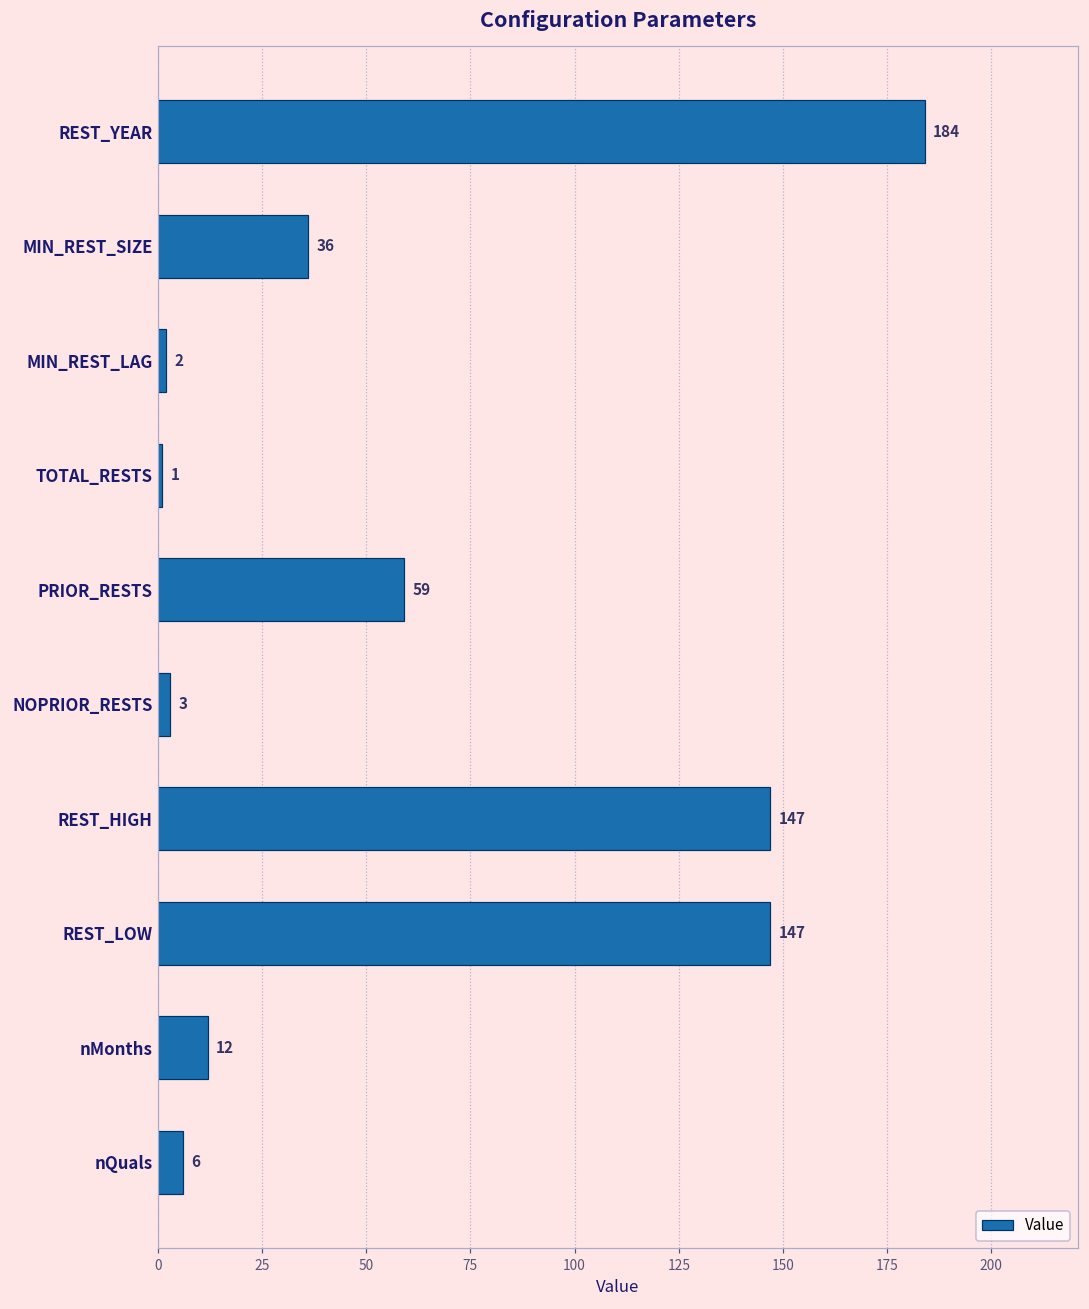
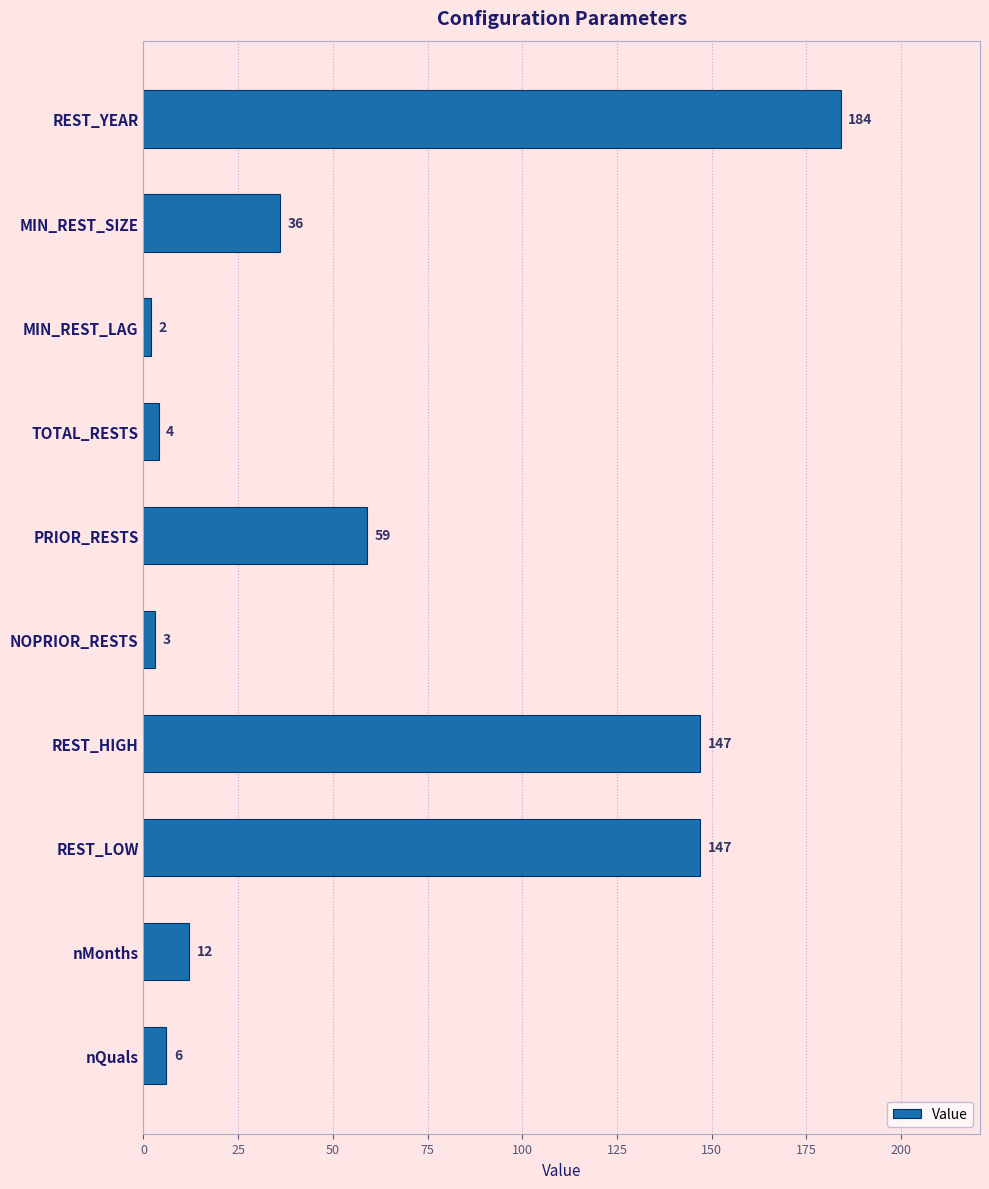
  {
    "REST_YEAR": 184,
    "MIN_REST_SIZE": 36,
    "MIN_REST_LAG": 2,
-   "TOTAL_RESTS": 1,
+   "TOTAL_RESTS": 4,
    "PRIOR_RESTS": 59,
    "NOPRIOR_RESTS": 3,
    "REST_HIGH": 147,
    "REST_LOW": 147,
    "nMonths": 12,
    "nQuals": 6
  }
